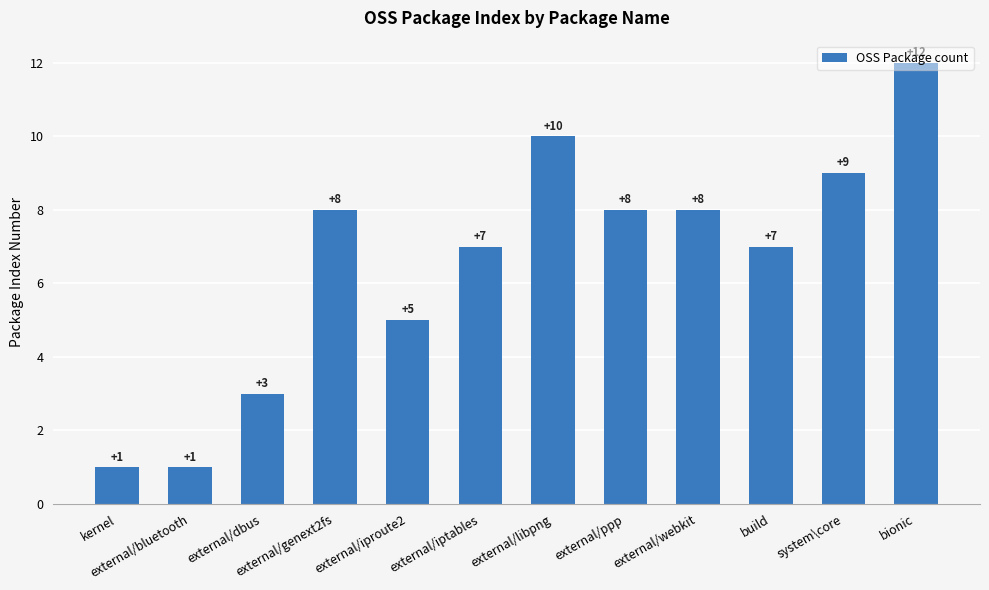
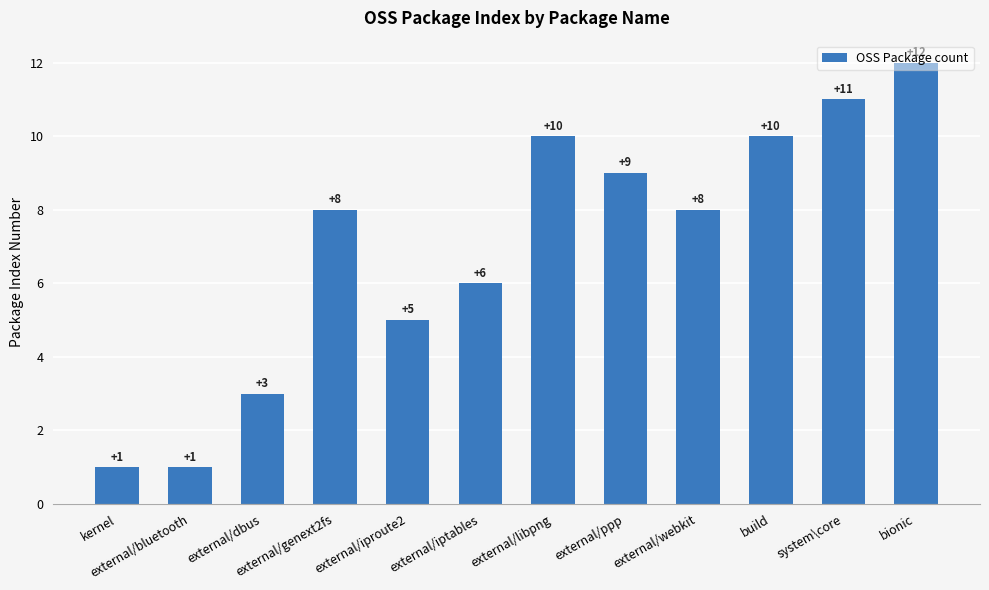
  {
    "kernel": "+1",
    "external/bluetooth": "+1",
    "external/dbus": "+3",
    "external/genext2fs": "+8",
    "external/iproute2": "+5",
-   "external/iptables": "+7",
+   "external/iptables": "+6",
    "external/libpng": "+10",
-   "external/ppp": "+8",
+   "external/ppp": "+9",
    "external/webkit": "+8",
-   "build": "+7",
-   "system\\core": "+9"
+   "build": "+10",
+   "system\\core": "+11"
  }
